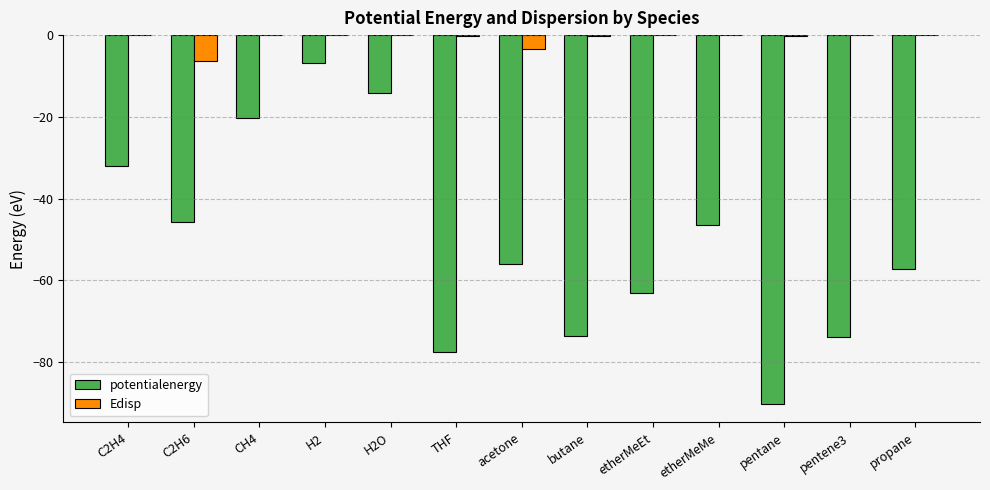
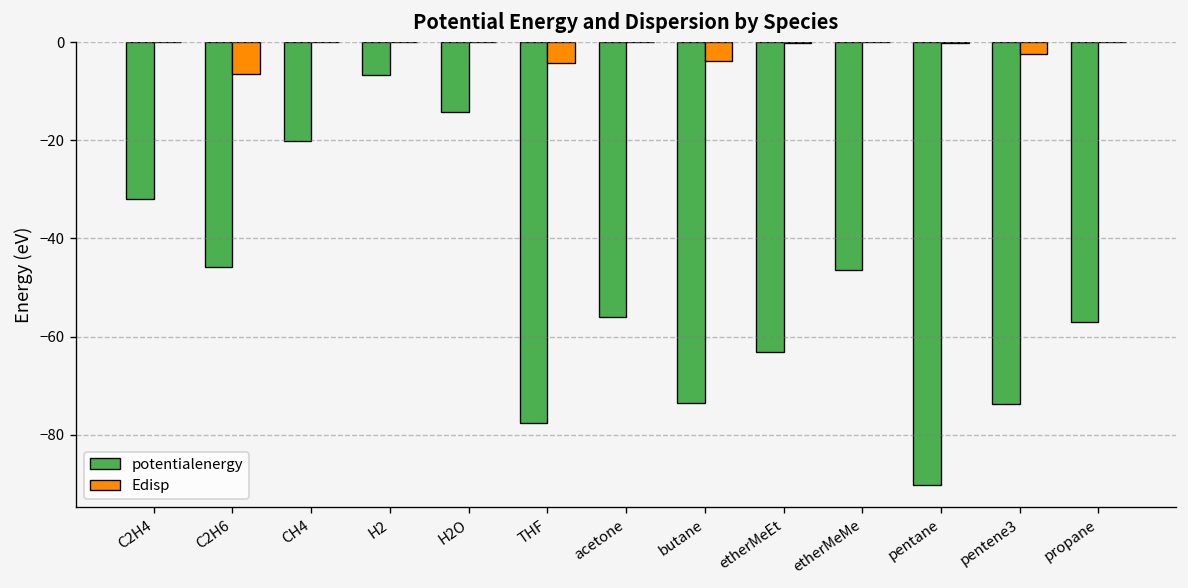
  {
    "potentialenergy": {
      "C2H4": -32,
      "C2H6": -46,
      "CH4": -20,
      "H2": -7,
      "H2O": -14,
      "THF": -78,
      "acetone": -56,
      "butane": -74,
      "etherMeEt": -63,
      "etherMeMe": -46,
      "pentane": -90,
      "pentene3": -74,
      "propane": -57
    },
    "Edisp": {
      "C2H6": -6,
      "H2": 0,
-     "THF": 0,
-     "acetone": -3,
-     "butane": 0,
-     "pentene3": 0
+     "THF": -4,
+     "acetone": 0,
+     "butane": -4,
+     "pentene3": -2
    }
  }
